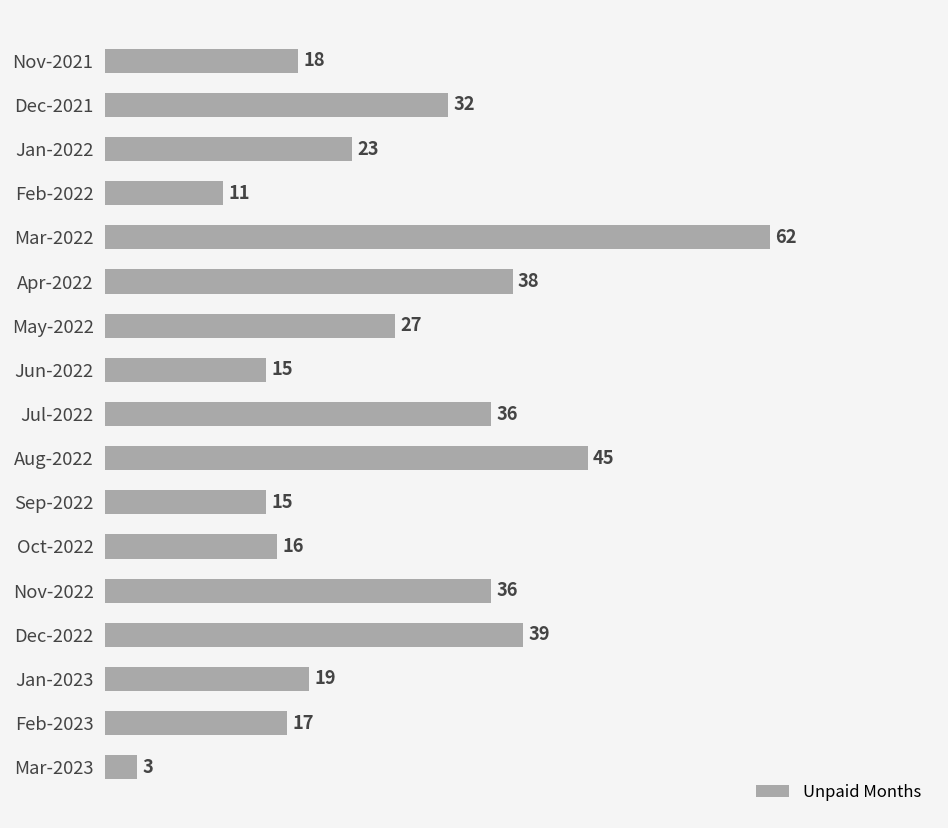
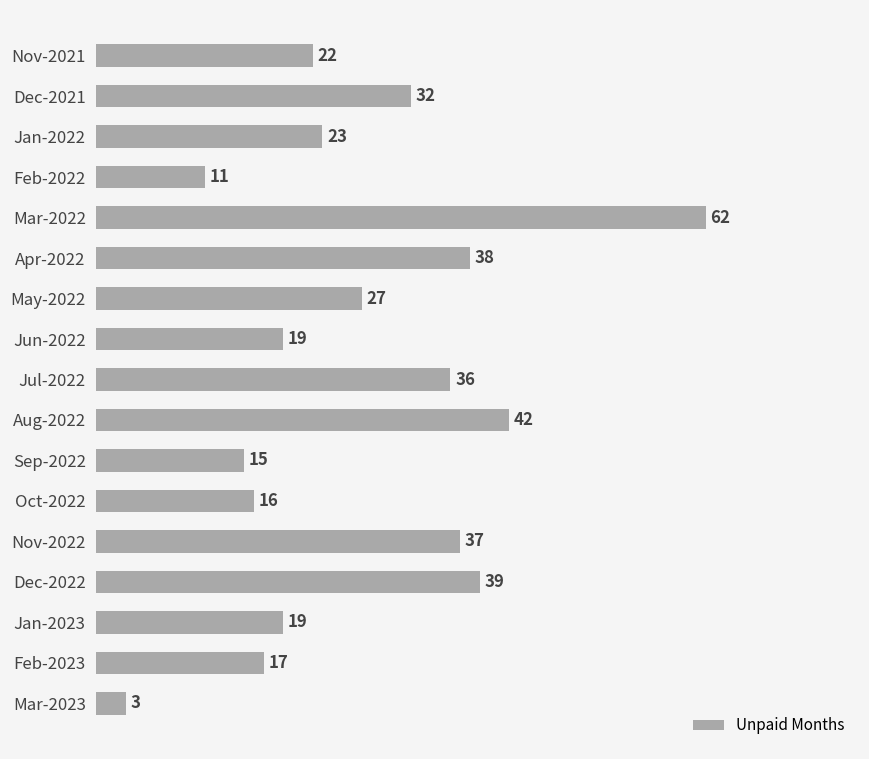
  {
-   "Nov-2021": 18,
+   "Nov-2021": 22,
    "Dec-2021": 32,
    "Jan-2022": 23,
    "Feb-2022": 11,
    "Mar-2022": 62,
    "Apr-2022": 38,
    "May-2022": 27,
-   "Jun-2022": 15,
+   "Jun-2022": 19,
    "Jul-2022": 36,
-   "Aug-2022": 45,
+   "Aug-2022": 42,
    "Sep-2022": 15,
    "Oct-2022": 16,
-   "Nov-2022": 36,
+   "Nov-2022": 37,
    "Dec-2022": 39,
    "Jan-2023": 19,
    "Feb-2023": 17,
    "Mar-2023": 3
  }
